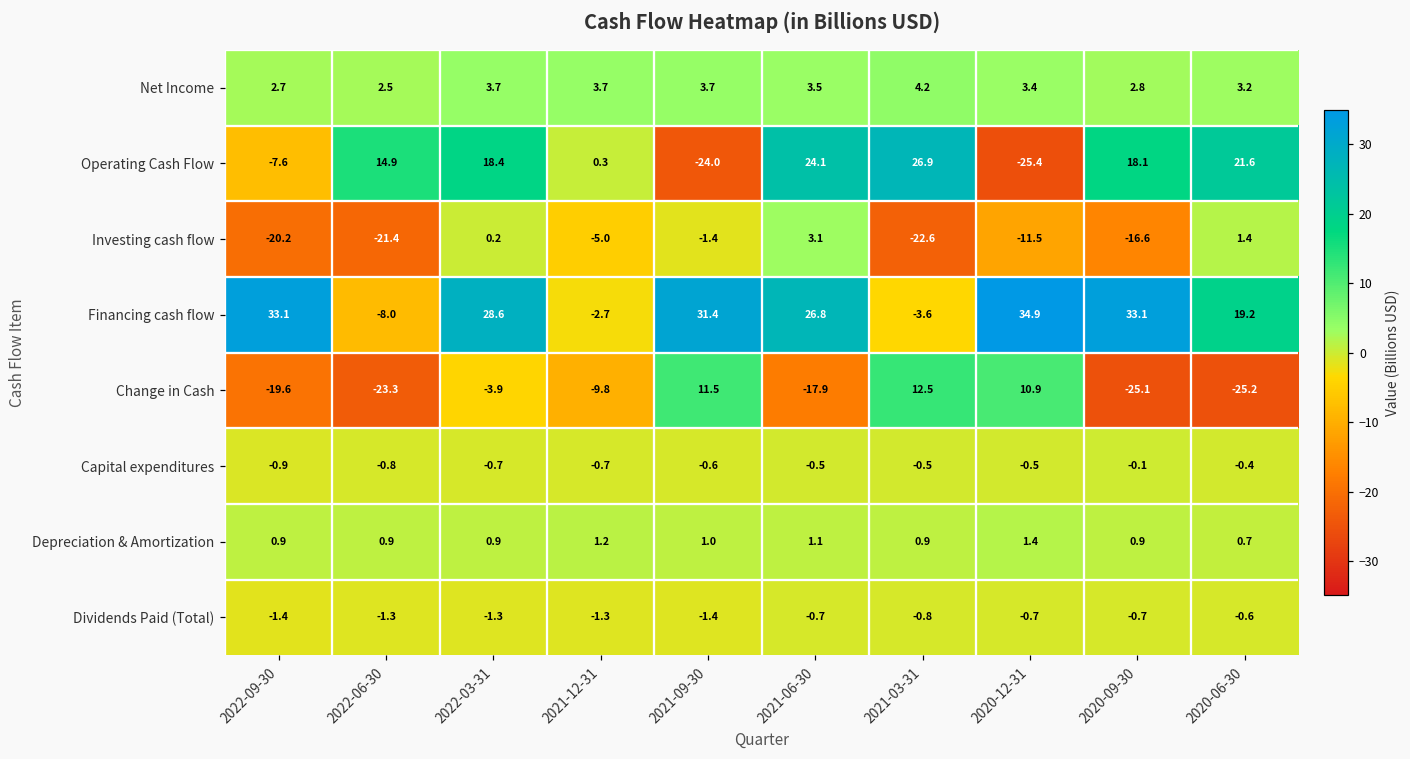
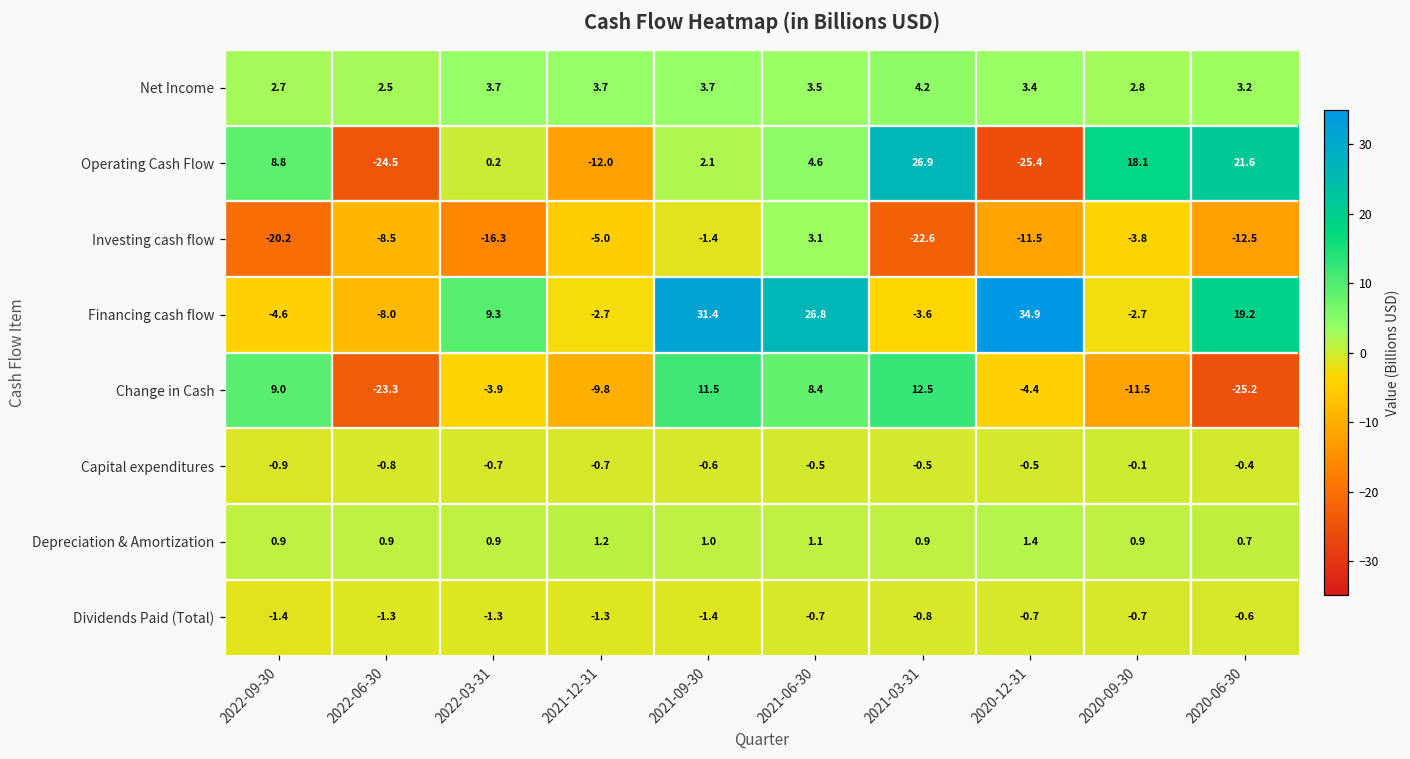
  {
    "Net Income": {
      "2022-09-30": 2.7,
      "2022-06-30": 2.5,
      "2022-03-31": 3.7,
      "2021-12-31": 3.7,
      "2021-09-30": 3.7,
      "2021-06-30": 3.5,
      "2021-03-31": 4.2,
      "2020-12-31": 3.4,
      "2020-09-30": 2.8,
      "2020-06-30": 3.2
    },
    "Operating Cash Flow": {
-     "2022-09-30": -7.6,
-     "2022-06-30": 14.9,
-     "2022-03-31": 18.4,
-     "2021-12-31": 0.3,
-     "2021-09-30": -24.0,
-     "2021-06-30": 24.1,
+     "2022-09-30": 8.8,
+     "2022-06-30": -24.5,
+     "2022-03-31": 0.2,
+     "2021-12-31": -12.0,
+     "2021-09-30": 2.1,
+     "2021-06-30": 4.6,
      "2021-03-31": 26.9,
      "2020-12-31": -25.4,
      "2020-09-30": 18.1,
      "2020-06-30": 21.6
    },
    "Investing cash flow": {
      "2022-09-30": -20.2,
-     "2022-06-30": -21.4,
-     "2022-03-31": 0.2,
+     "2022-06-30": -8.5,
+     "2022-03-31": -16.3,
      "2021-12-31": -5.0,
      "2021-09-30": -1.4,
      "2021-06-30": 3.1,
      "2021-03-31": -22.6,
      "2020-12-31": -11.5,
-     "2020-09-30": -16.6,
-     "2020-06-30": 1.4
+     "2020-09-30": -3.8,
+     "2020-06-30": -12.5
    },
    "Financing cash flow": {
-     "2022-09-30": 33.1,
+     "2022-09-30": -4.6,
      "2022-06-30": -8.0,
-     "2022-03-31": 28.6,
+     "2022-03-31": 9.3,
      "2021-12-31": -2.7,
      "2021-09-30": 31.4,
      "2021-06-30": 26.8,
      "2021-03-31": -3.6,
      "2020-12-31": 34.9,
-     "2020-09-30": 33.1,
+     "2020-09-30": -2.7,
      "2020-06-30": 19.2
    },
    "Change in Cash": {
-     "2022-09-30": -19.6,
+     "2022-09-30": 9.0,
      "2022-06-30": -23.3,
      "2022-03-31": -3.9,
      "2021-12-31": -9.8,
      "2021-09-30": 11.5,
-     "2021-06-30": -17.9,
+     "2021-06-30": 8.4,
      "2021-03-31": 12.5,
-     "2020-12-31": 10.9,
-     "2020-09-30": -25.1,
+     "2020-12-31": -4.4,
+     "2020-09-30": -11.5,
      "2020-06-30": -25.2
    },
    "Capital expenditures": {
      "2022-09-30": -0.9,
      "2022-06-30": -0.8,
      "2022-03-31": -0.7,
      "2021-12-31": -0.7,
      "2021-09-30": -0.6,
      "2021-06-30": -0.5,
      "2021-03-31": -0.5,
      "2020-12-31": -0.5,
      "2020-09-30": -0.1,
      "2020-06-30": -0.4
    },
    "Depreciation & Amortization": {
      "2022-09-30": 0.9,
      "2022-06-30": 0.9,
      "2022-03-31": 0.9,
      "2021-12-31": 1.2,
      "2021-09-30": 1.0,
      "2021-06-30": 1.1,
      "2021-03-31": 0.9,
      "2020-12-31": 1.4,
      "2020-09-30": 0.9,
      "2020-06-30": 0.7
    },
    "Dividends Paid (Total)": {
      "2022-09-30": -1.4,
      "2022-06-30": -1.3,
      "2022-03-31": -1.3,
      "2021-12-31": -1.3,
      "2021-09-30": -1.4,
      "2021-06-30": -0.7,
      "2021-03-31": -0.8,
      "2020-12-31": -0.7,
      "2020-09-30": -0.7,
      "2020-06-30": -0.6
    }
  }
